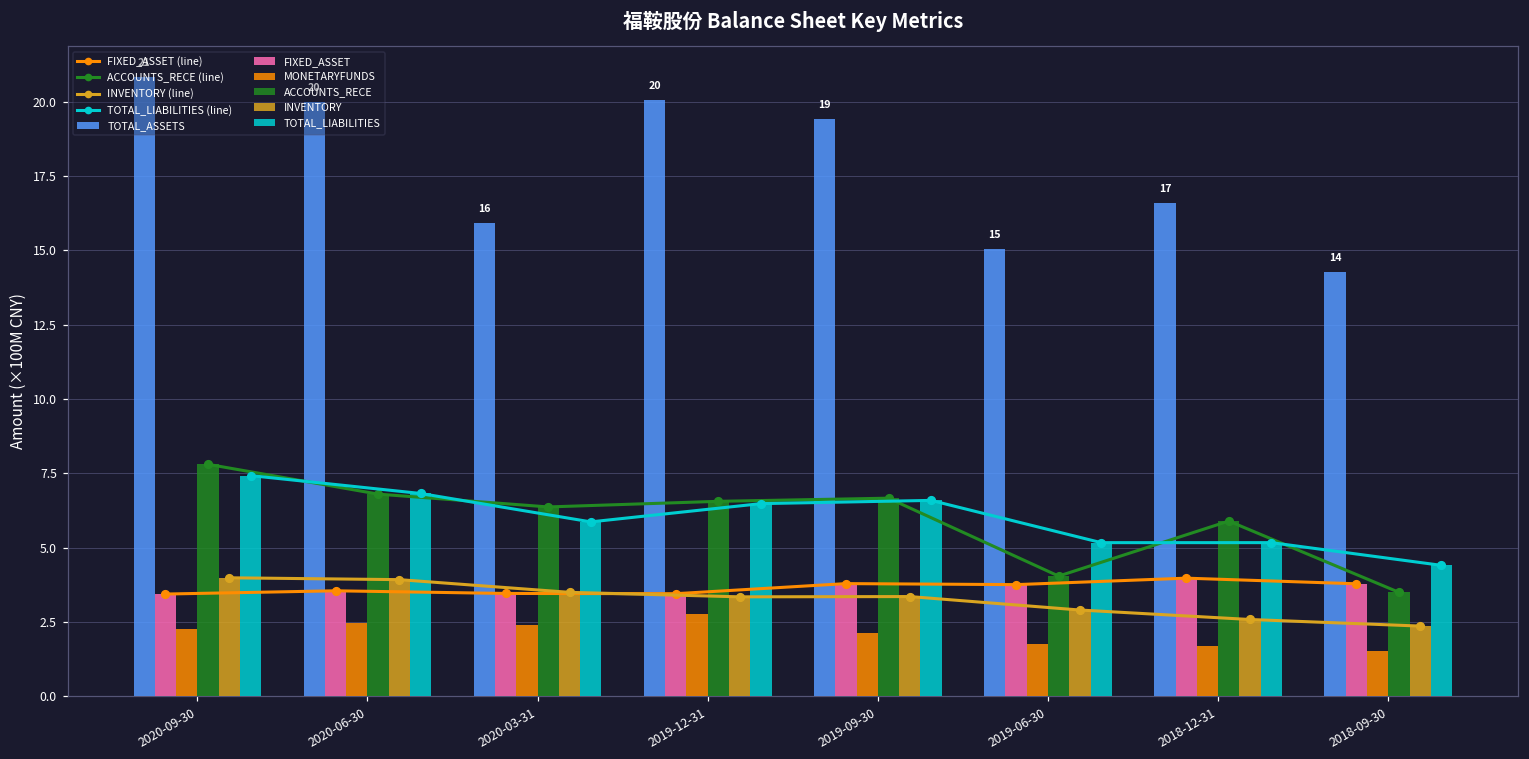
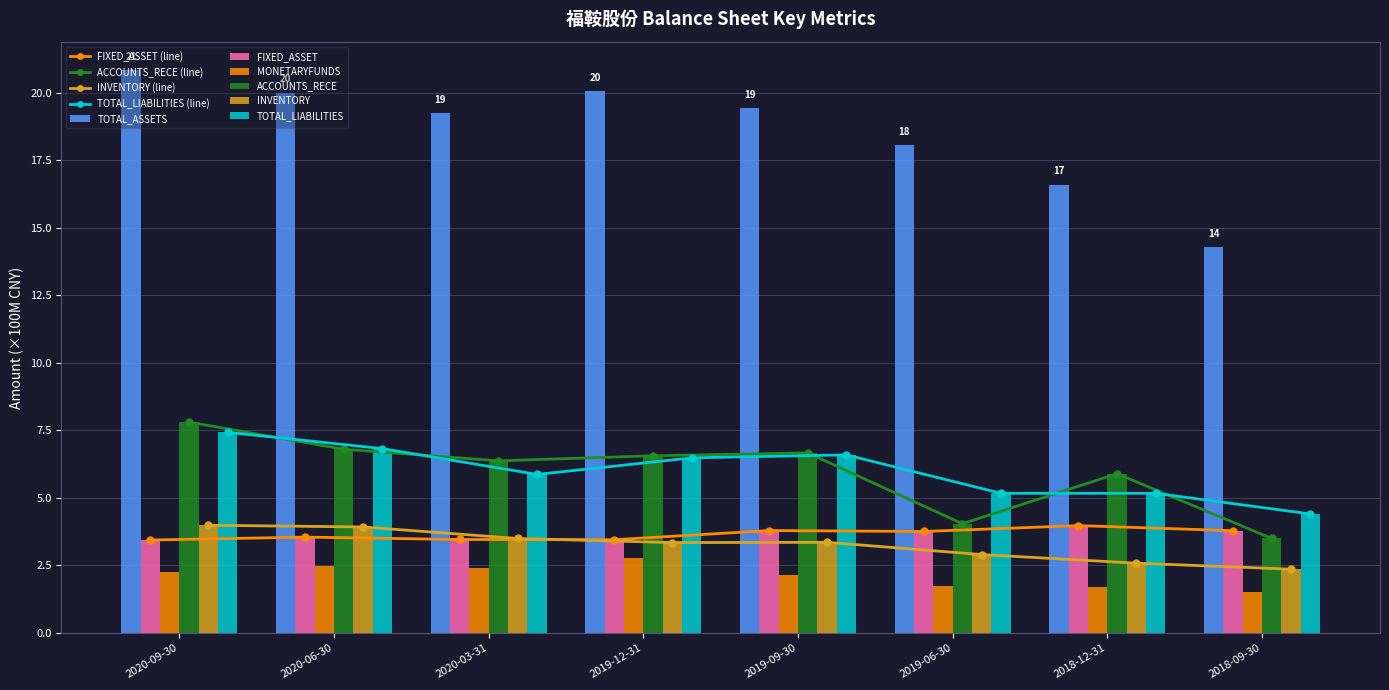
  {
    "TOTAL_ASSETS": {
-     "2020-03-31": 16,
+     "2020-03-31": 19,
      "2019-12-31": 20,
      "2019-09-30": 19,
-     "2019-06-30": 15,
+     "2019-06-30": 18,
      "2018-12-31": 17,
      "2018-09-30": 14
    },
    "FIXED_ASSET": {
      "2020-09-30": 3.4,
      "2020-06-30": 3.6,
      "2020-03-31": 3.5,
      "2019-12-31": 3.5,
      "2019-09-30": 3.8,
      "2019-06-30": 3.8,
      "2018-12-31": 4.0,
      "2018-09-30": 3.8
    },
    "ACCOUNTS_RECE": {
      "2020-09-30": 7.8,
      "2020-06-30": 6.8,
      "2020-03-31": 6.4,
      "2019-12-31": 6.6,
      "2019-09-30": 6.7,
      "2019-06-30": 4.0,
      "2018-12-31": 5.9,
      "2018-09-30": 3.5
    },
    "TOTAL_LIABILITIES": {
      "2020-09-30": 7.4,
      "2020-06-30": 6.8,
      "2020-03-31": 5.9,
      "2019-12-31": 6.5,
      "2019-09-30": 6.6,
      "2019-06-30": 5.2,
      "2018-12-31": 5.2,
      "2018-09-30": 4.4
    }
  }
